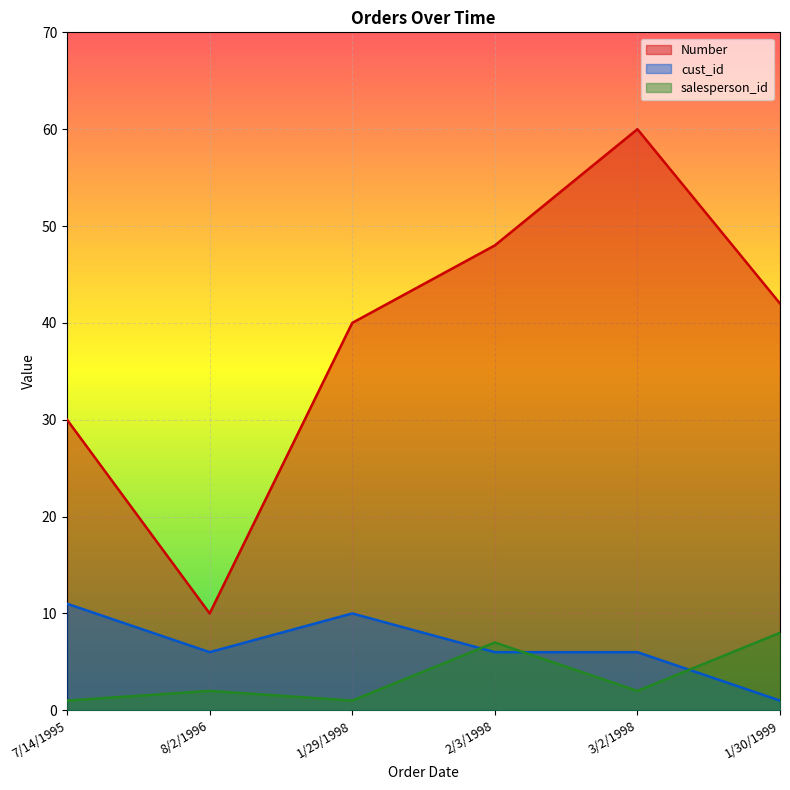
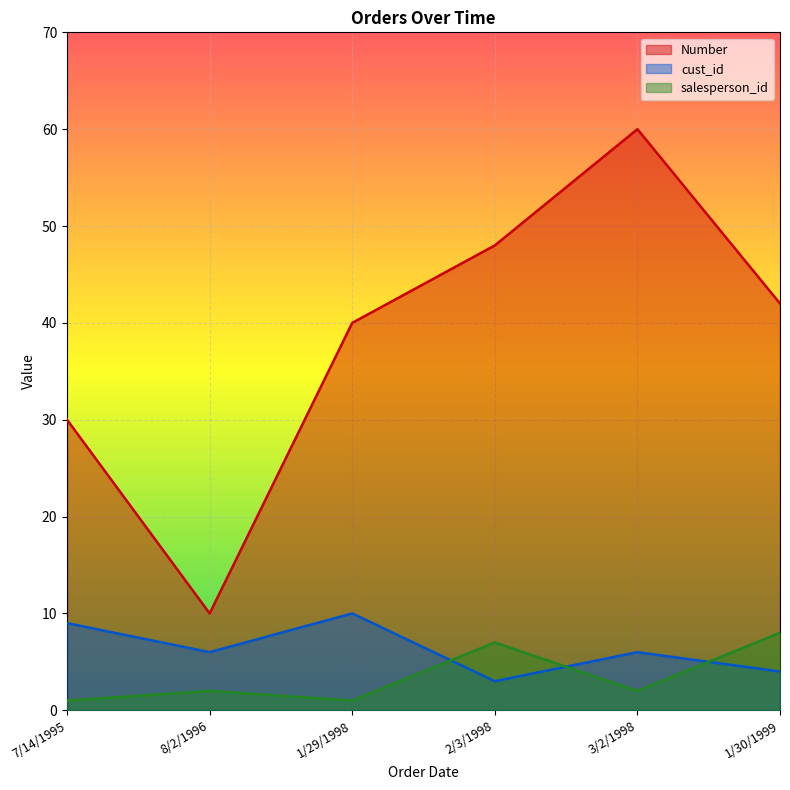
  {
    "Number": {
      "7/14/1995": 30,
      "8/2/1996": 10,
      "1/29/1998": 40,
      "2/3/1998": 48,
      "3/2/1998": 60,
      "1/30/1999": 42
    },
    "cust_id": {
-     "7/14/1995": 11,
+     "7/14/1995": 9,
      "8/2/1996": 6,
      "1/29/1998": 10,
-     "2/3/1998": 6,
+     "2/3/1998": 3,
      "3/2/1998": 6,
-     "1/30/1999": 1
+     "1/30/1999": 4
    },
    "salesperson_id": {
      "7/14/1995": 1,
      "8/2/1996": 2,
      "1/29/1998": 1,
      "2/3/1998": 7,
      "3/2/1998": 2,
      "1/30/1999": 8
    }
  }
